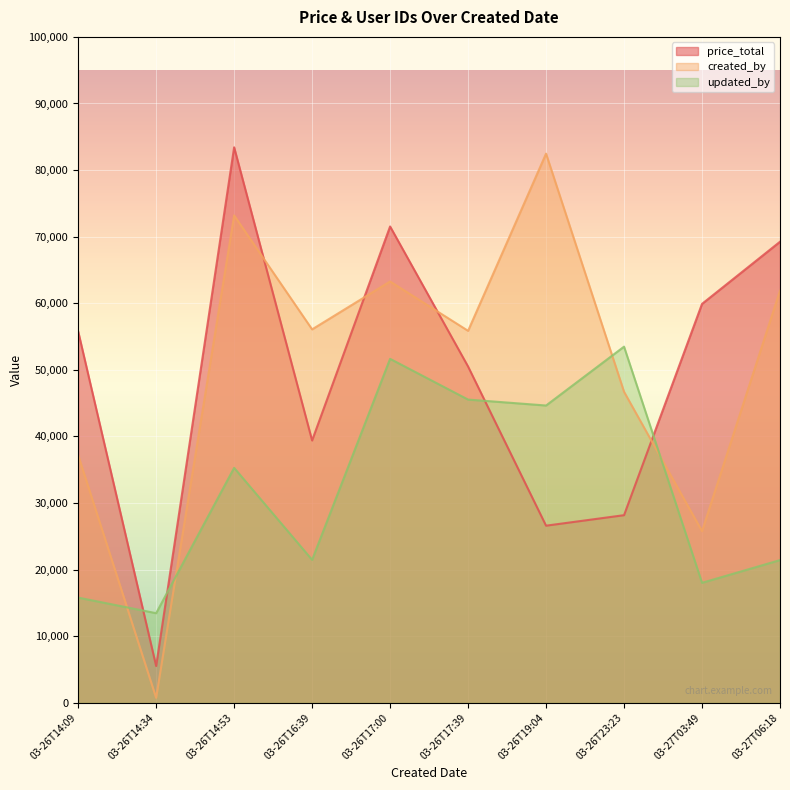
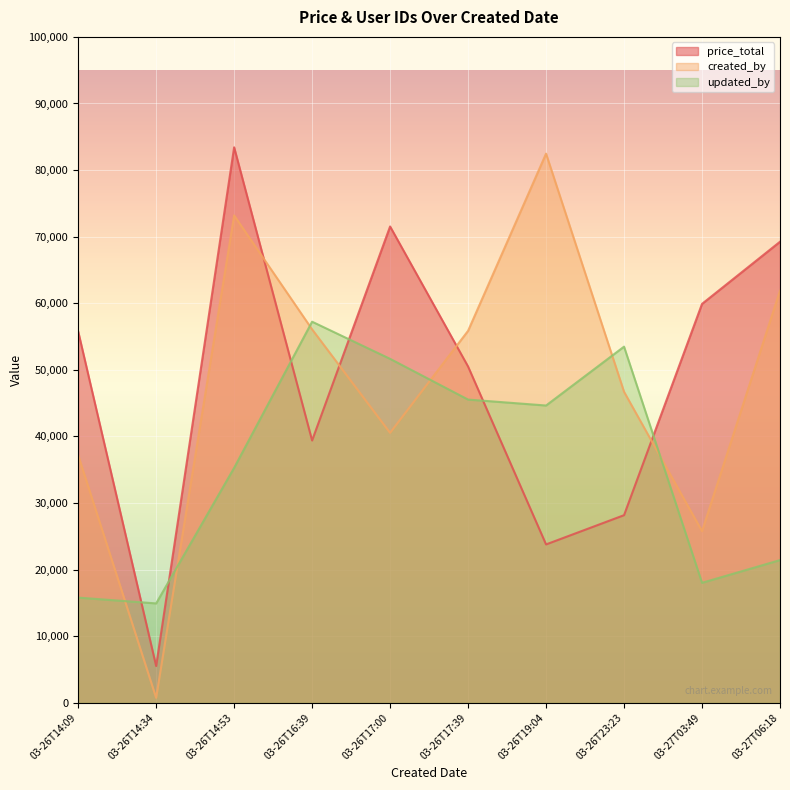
  {
    "price_total": {
      "03-26T14:09": "56,000",
      "03-26T14:34": "6,000",
      "03-26T14:53": "83,000",
      "03-26T16:39": "39,000",
      "03-26T17:00": "72,000",
      "03-26T17:39": "50,000",
-     "03-26T19:04": "27,000",
+     "03-26T19:04": "24,000",
      "03-26T23:23": "28,000",
      "03-27T03:49": "60,000",
      "03-27T06:18": "69,000"
    },
    "created_by": {
      "03-26T14:09": "37,000",
      "03-26T14:34": "1,000",
      "03-26T14:53": "73,000",
      "03-26T16:39": "56,000",
-     "03-26T17:00": "63,000",
+     "03-26T17:00": "41,000",
      "03-26T17:39": "56,000",
      "03-26T19:04": "82,000",
      "03-26T23:23": "47,000",
      "03-27T03:49": "26,000",
      "03-27T06:18": "62,000"
    },
    "updated_by": {
      "03-26T14:09": "16,000",
-     "03-26T14:34": "13,000",
+     "03-26T14:34": "15,000",
      "03-26T14:53": "35,000",
-     "03-26T16:39": "21,000",
+     "03-26T16:39": "57,000",
      "03-26T17:00": "52,000",
      "03-26T17:39": "46,000",
      "03-26T19:04": "45,000",
      "03-26T23:23": "53,000",
      "03-27T03:49": "18,000",
      "03-27T06:18": "21,000"
    }
  }
